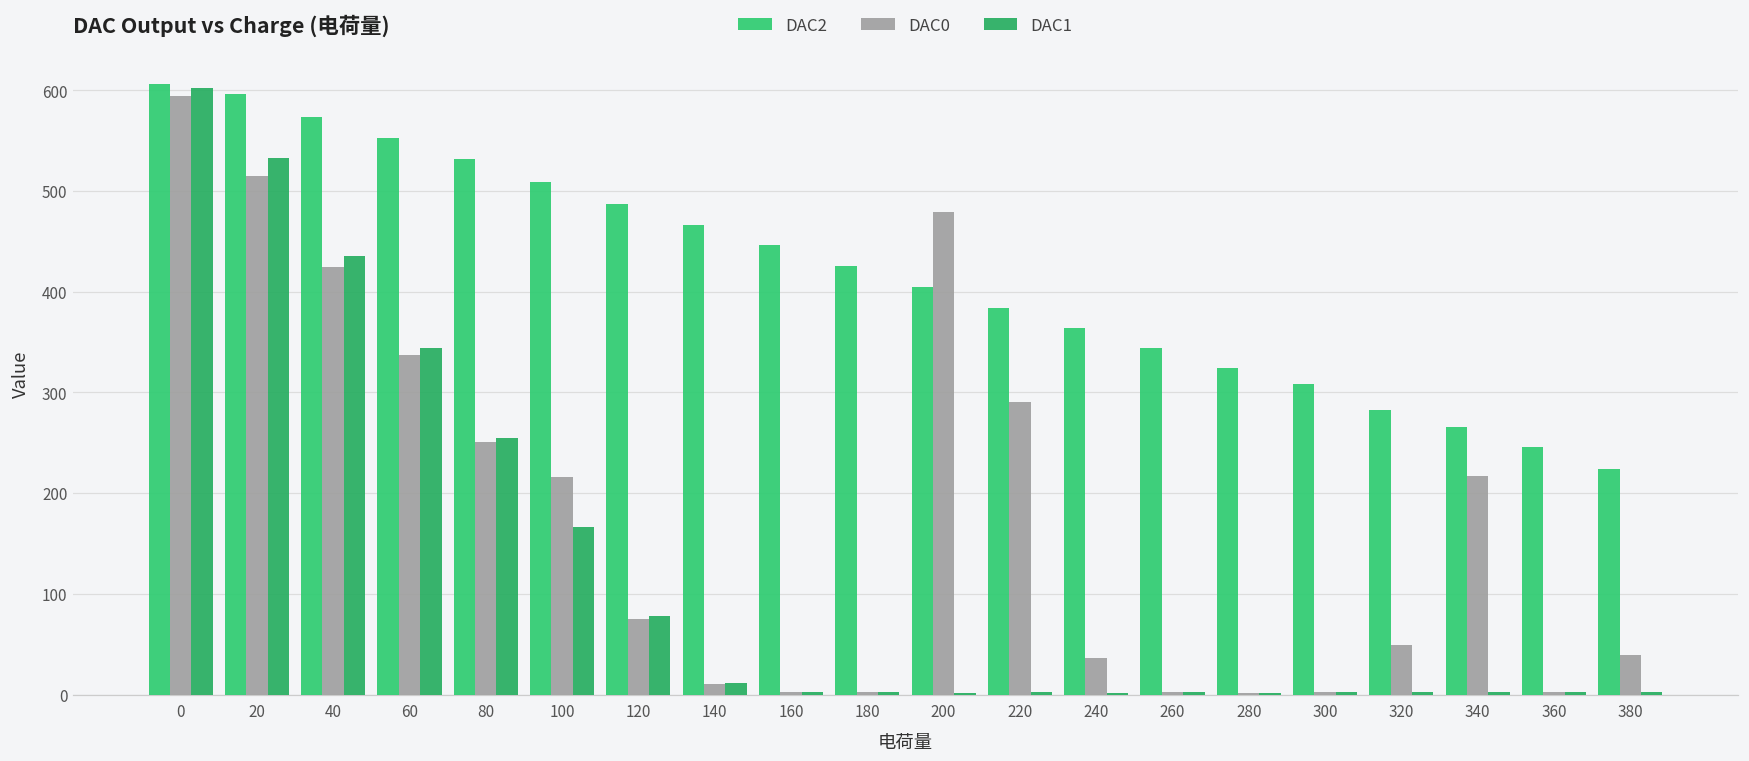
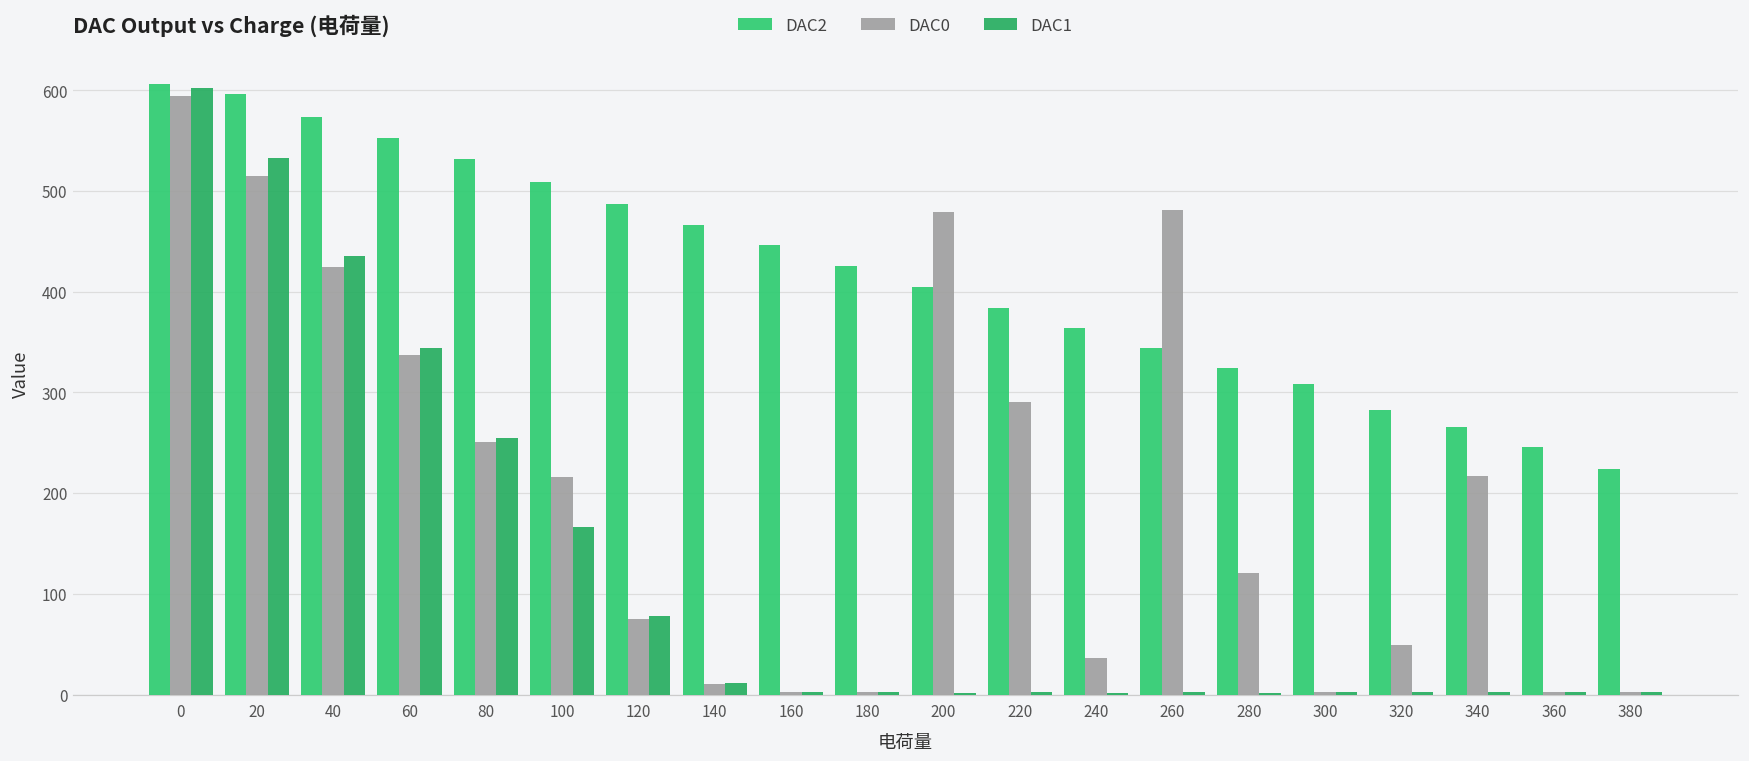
  {
    "DAC0": {
      "0": 590,
      "20": 510,
      "40": 420,
      "60": 340,
      "80": 250,
      "100": 220,
      "120": 80,
      "140": 10,
      "200": 480,
      "220": 290,
      "240": 40,
-     "260": 0,
-     "280": 0,
+     "260": 480,
+     "280": 120,
      "320": 50,
      "340": 220,
-     "380": 40
+     "380": 0
    }
  }
